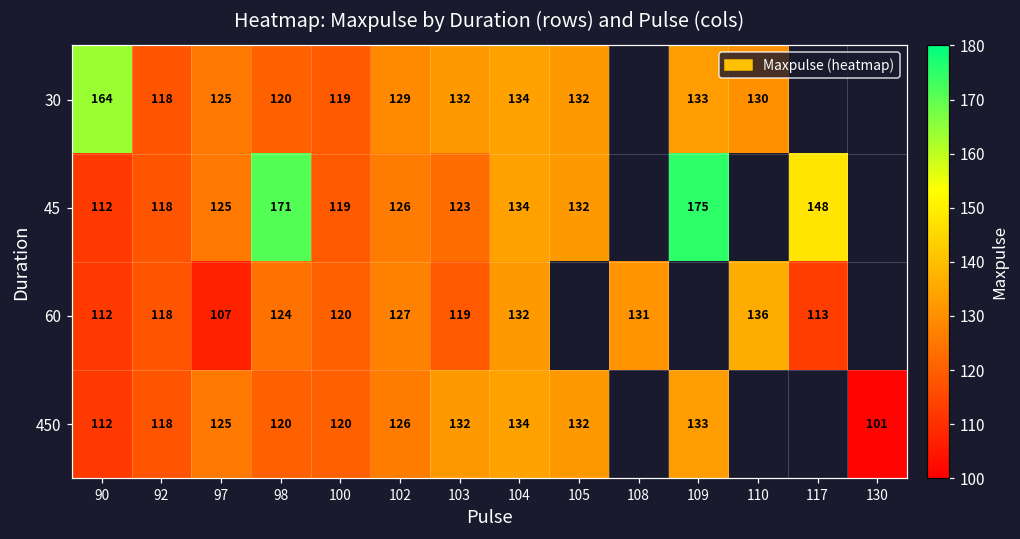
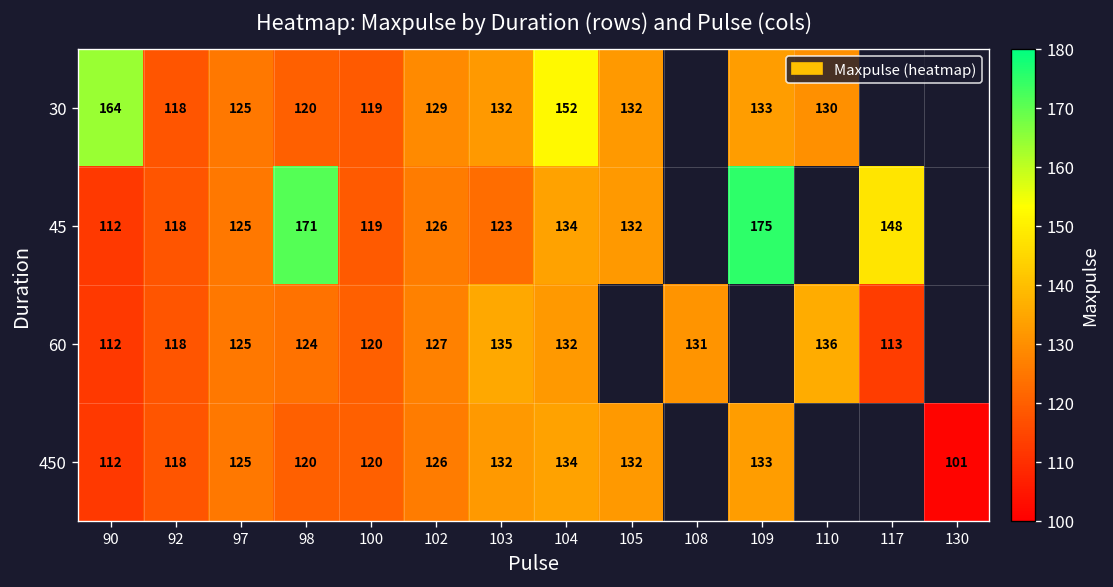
  {
    "30": {
      "90": 164,
      "92": 118,
      "97": 125,
      "98": 120,
      "100": 119,
      "102": 129,
      "103": 132,
-     "104": 134,
+     "104": 152,
      "105": 132,
      "109": 133,
      "110": 130
    },
    "45": {
      "90": 112,
      "92": 118,
      "97": 125,
      "98": 171,
      "100": 119,
      "102": 126,
      "103": 123,
      "104": 134,
      "105": 132,
      "109": 175,
      "117": 148
    },
    "60": {
      "90": 112,
      "92": 118,
-     "97": 107,
+     "97": 125,
      "98": 124,
      "100": 120,
      "102": 127,
-     "103": 119,
+     "103": 135,
      "104": 132,
      "108": 131,
      "110": 136,
      "117": 113
    },
    "450": {
      "90": 112,
      "92": 118,
      "97": 125,
      "98": 120,
      "100": 120,
      "102": 126,
      "103": 132,
      "104": 134,
      "105": 132,
      "109": 133,
      "130": 101
    }
  }
